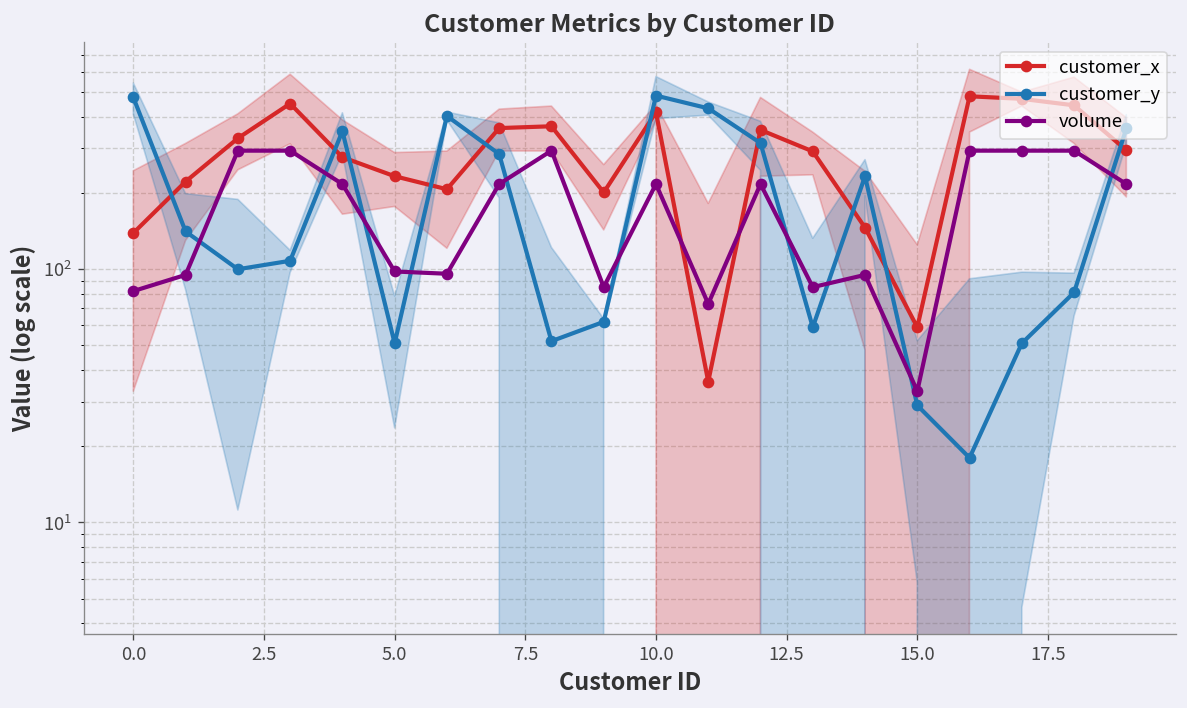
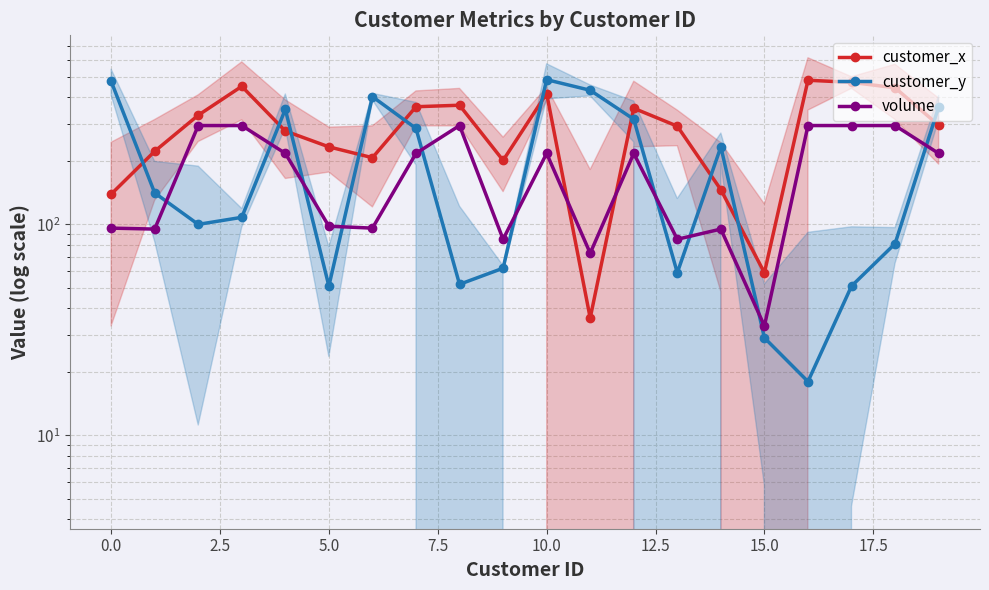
  {
    "volume": {
-     "0.0": 82,
+     "0.0": 100,
      "5.0": 100,
      "10.0": 220,
      "15.0": 33
    }
  }
